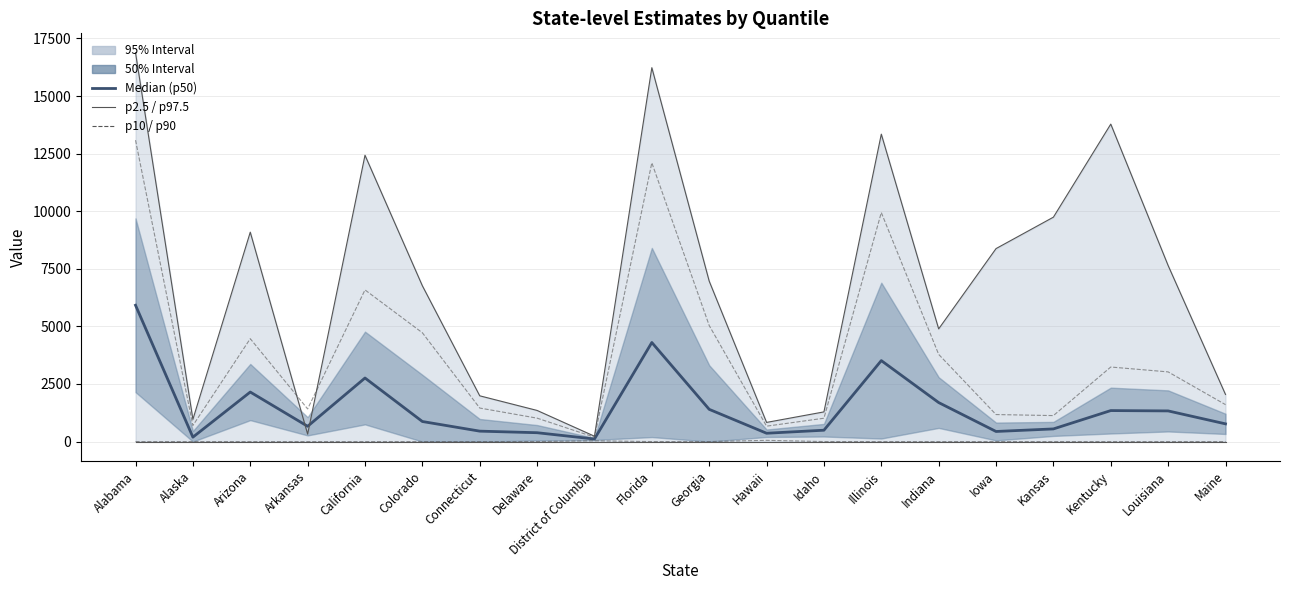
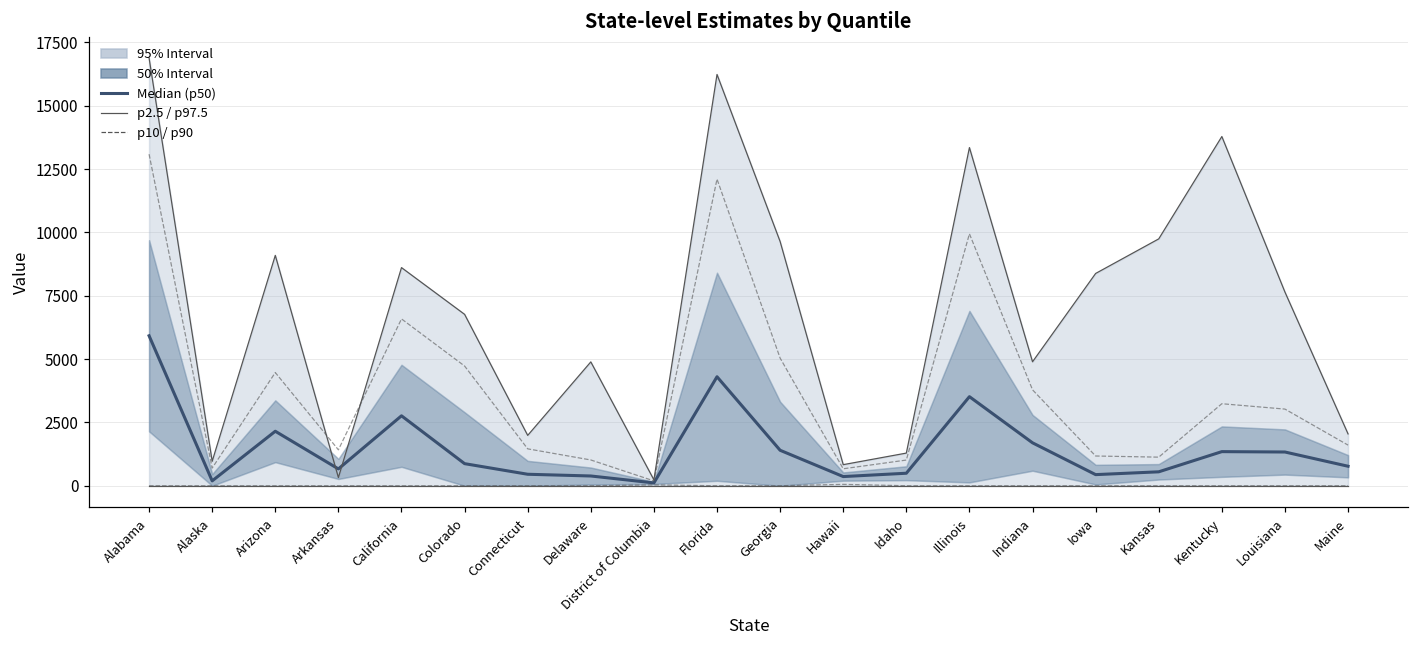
  {
    "95% Interval": {
      "Alabama": 16900,
      "Alaska": 1000,
      "Arizona": 9100,
      "Arkansas": 300,
-     "California": 12400,
+     "California": 8600,
      "Colorado": 6800,
      "Connecticut": 2000,
-     "Delaware": 1400,
+     "Delaware": 4900,
      "Florida": 16200,
-     "Georgia": 7000,
+     "Georgia": 9600,
      "Hawaii": 800,
      "Idaho": 1300,
      "Illinois": 13300,
      "Indiana": 4900,
      "Iowa": 8400,
      "Kansas": 9700,
      "Kentucky": 13800,
      "Louisiana": 7600,
      "Maine": 2000
    }
  }
